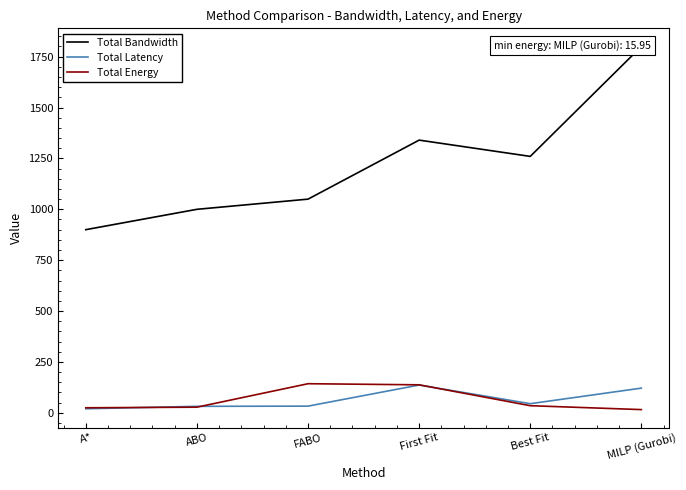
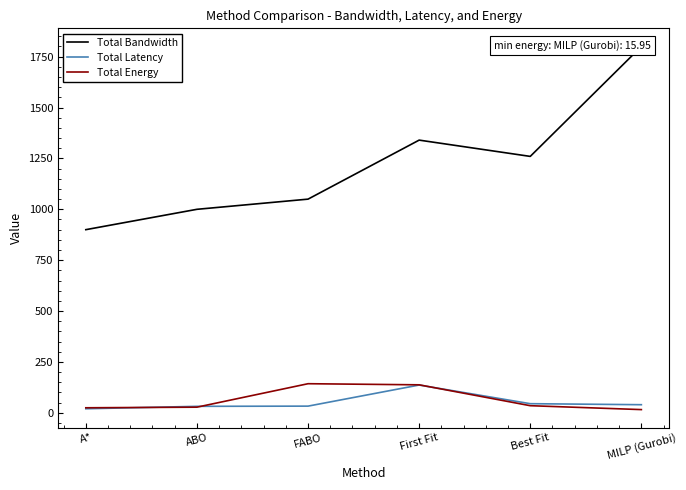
  {
    "Total Bandwidth": {
      "A*": 900,
      "ABO": 1000,
      "FABO": 1050,
      "First Fit": 1340,
      "Best Fit": 1260
    },
    "Total Latency": {
      "FABO": 30,
-     "MILP (Gurobi)": 120
+     "MILP (Gurobi)": 40
    },
    "Total Energy": {
      "FABO": 140,
      "MILP (Gurobi)": 20
    }
  }
